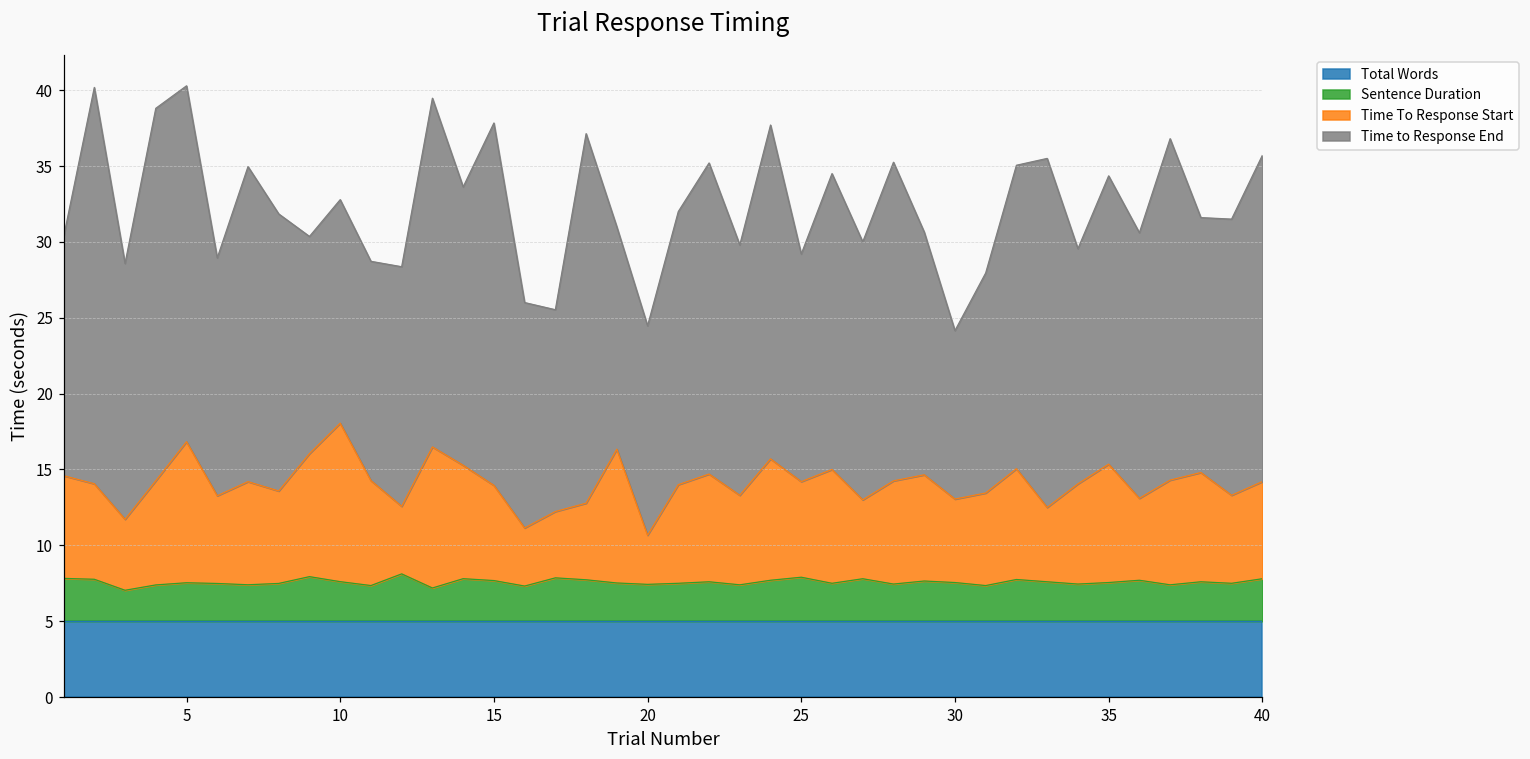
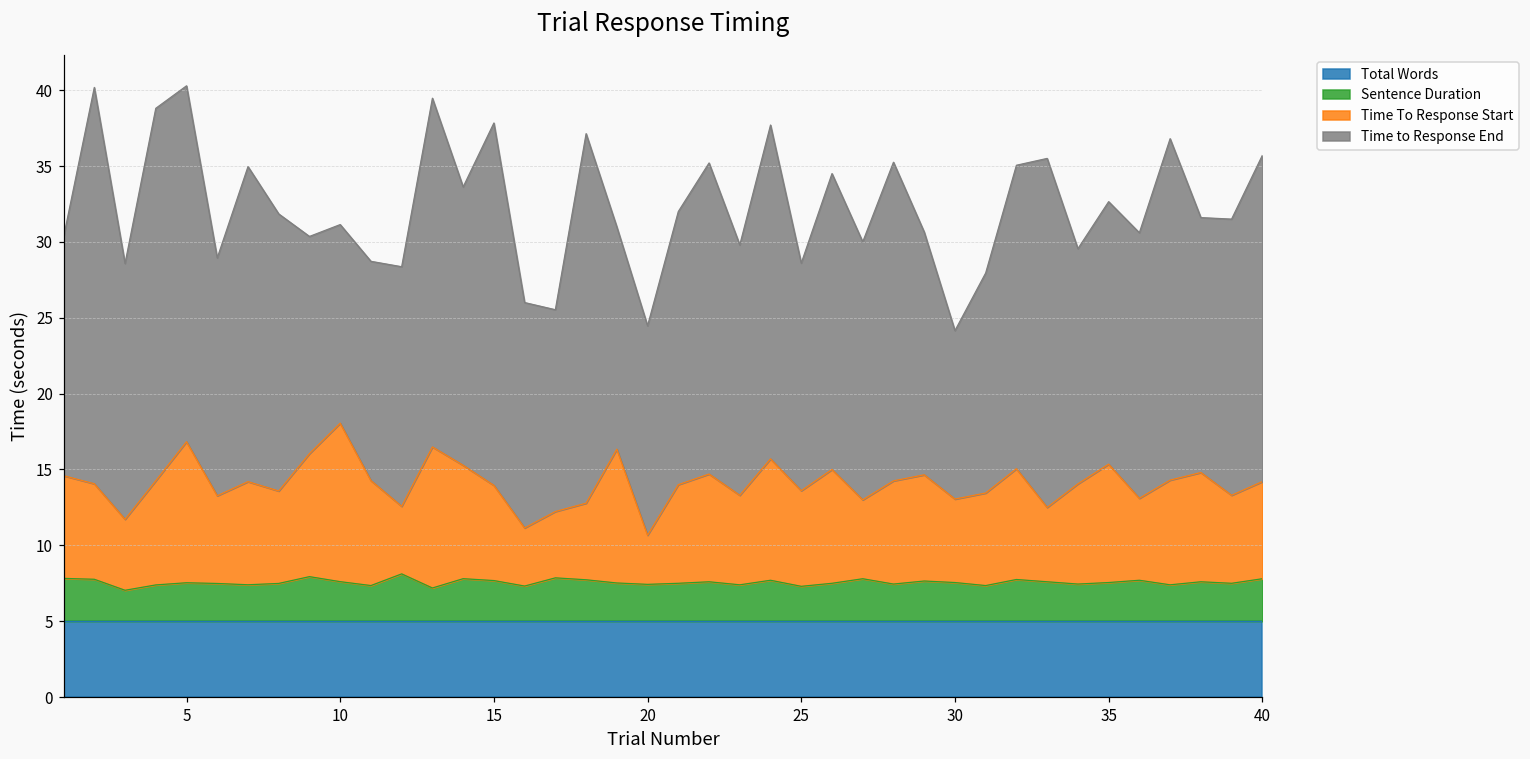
  {
    "Total Words": {
      "5": 5.0,
      "10": 5.0,
      "15": 5.0,
      "20": 5.0,
      "25": 5.0,
      "30": 5.0,
      "35": 5.0,
      "40": 5.0
    },
    "Sentence Duration": {
-     "25": 7.9
+     "25": 7.3
    },
    "Time To Response Start": {
      "25": 6.3
    },
    "Time to Response End": {
-     "10": 14.7,
+     "10": 13.1,
      "25": 15.0,
-     "35": 19.0
+     "35": 17.3
    }
  }
